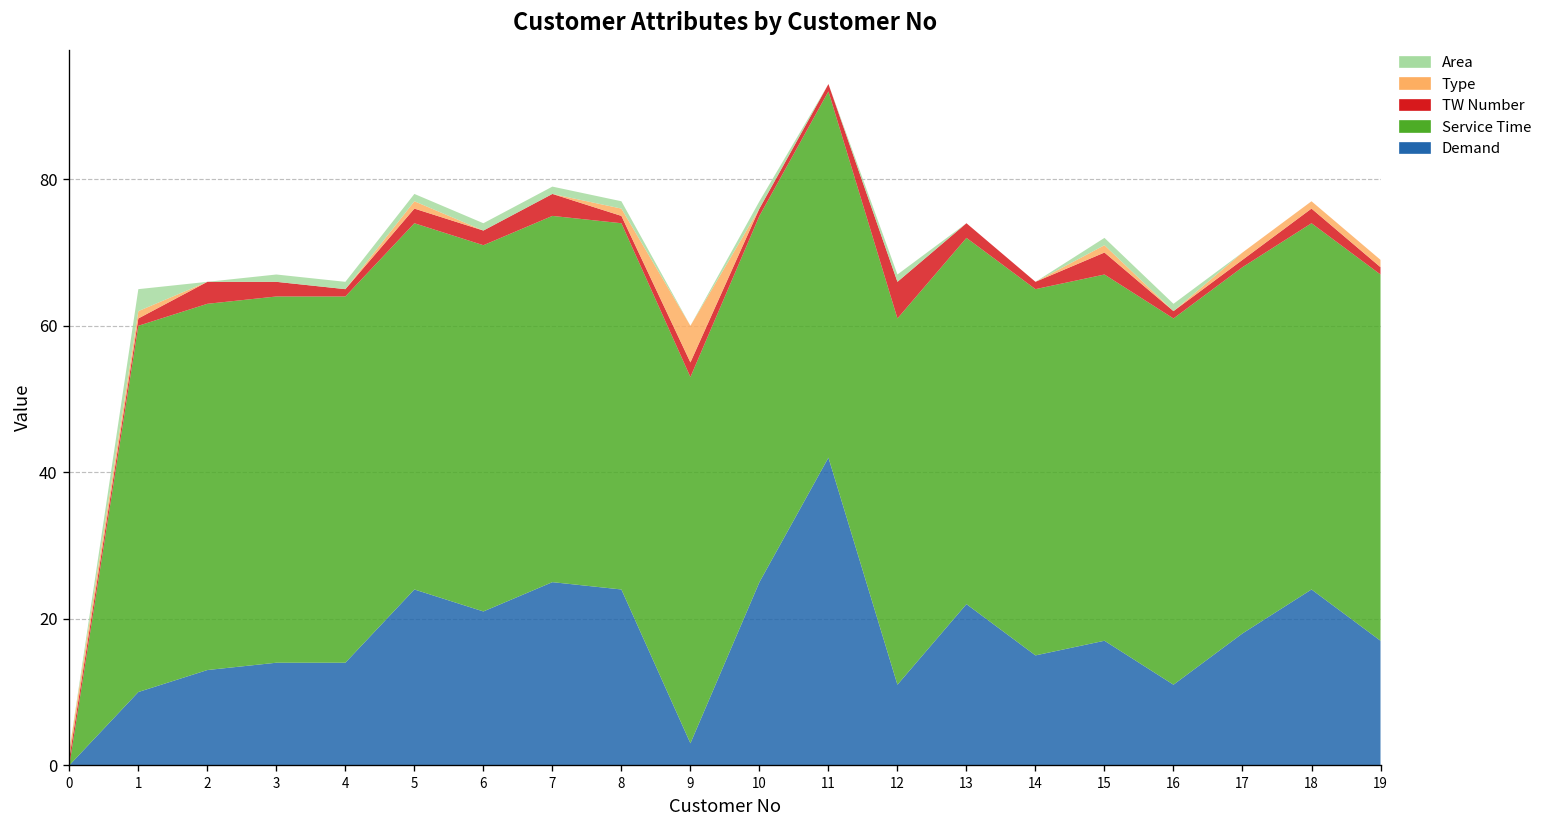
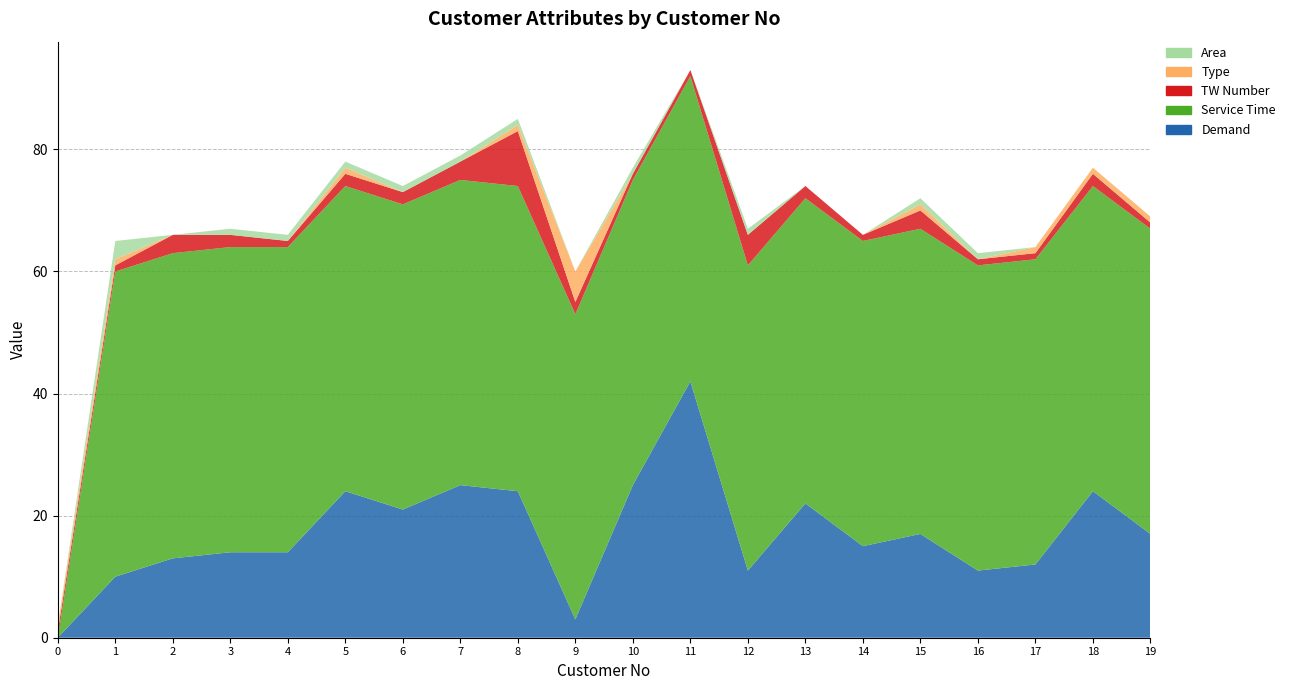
  {
    "Demand": {
      "1": 10,
      "2": 13,
      "3": 14,
      "4": 14,
      "5": 24,
      "6": 21,
      "7": 25,
      "8": 24,
      "9": 3,
      "10": 25,
      "11": 42,
      "12": 11,
      "13": 22,
      "14": 15,
      "15": 17,
      "16": 11,
-     "17": 18,
+     "17": 12,
      "18": 24,
      "19": 17
    },
    "Service Time": {
      "1": 50,
      "2": 50,
      "3": 50,
      "4": 50,
      "5": 50,
      "6": 50,
      "7": 50,
      "8": 50,
      "9": 50,
      "10": 50,
      "11": 50,
      "12": 50,
      "13": 50,
      "14": 50,
      "15": 50,
      "16": 50,
      "17": 50,
      "18": 50,
      "19": 50
    },
    "TW Number": {
      "0": 1,
      "1": 1,
      "5": 2,
-     "8": 1,
+     "8": 9,
      "9": 2,
      "15": 3,
      "17": 1,
      "18": 2,
      "19": 1
    },
    "Type": {
      "1": 1,
      "5": 1,
      "8": 1,
      "15": 1
    },
    "Area": {
      "1": 3,
      "3": 1,
      "4": 1,
      "5": 1,
      "6": 1,
      "7": 1,
      "8": 1,
      "10": 1,
      "12": 1,
      "15": 1,
      "16": 1
    }
  }
